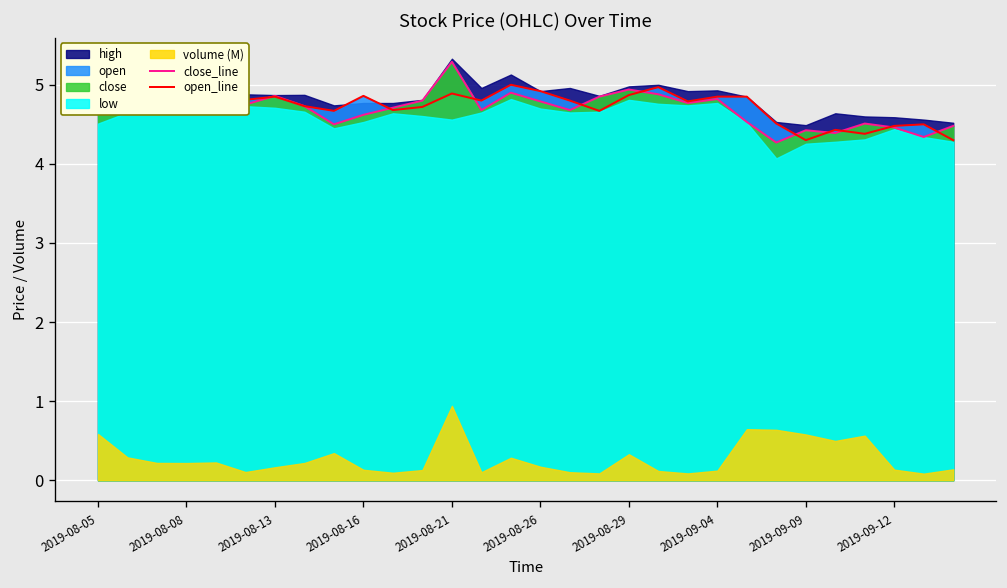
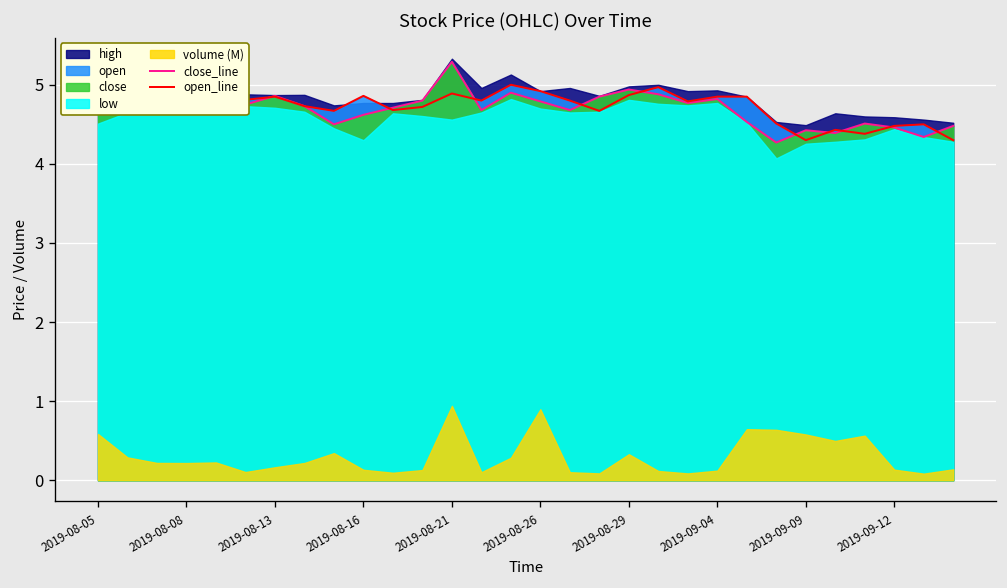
  {
    "high": {
      "2019-08-16": 4.8,
      "2019-08-21": 5.3,
      "2019-08-29": 5.0,
      "2019-09-04": 4.9,
      "2019-09-09": 4.5,
      "2019-09-12": 4.6
    },
    "open": {
      "2019-08-16": 4.9,
      "2019-08-21": 4.9,
      "2019-08-29": 4.9,
      "2019-09-09": 4.3
    },
    "close": {
      "2019-08-16": 4.6,
      "2019-08-21": 5.3,
      "2019-08-26": 4.8,
      "2019-08-29": 4.9,
      "2019-09-09": 4.4
    },
    "low": {
      "2019-08-05": 4.5,
      "2019-08-13": 4.7,
-     "2019-08-16": 4.5,
+     "2019-08-16": 4.3,
      "2019-08-21": 4.6,
      "2019-08-26": 4.7,
      "2019-08-29": 4.8,
      "2019-09-04": 4.8,
      "2019-09-09": 4.3
    },
    "volume (M)": {
      "2019-08-05": 0.6,
      "2019-08-08": 0.2,
      "2019-08-13": 0.2,
      "2019-08-16": 0.1,
      "2019-08-21": 0.9,
-     "2019-08-26": 0.2,
+     "2019-08-26": 0.9,
      "2019-08-29": 0.3,
      "2019-09-04": 0.1,
      "2019-09-09": 0.6,
      "2019-09-12": 0.1
    }
  }
